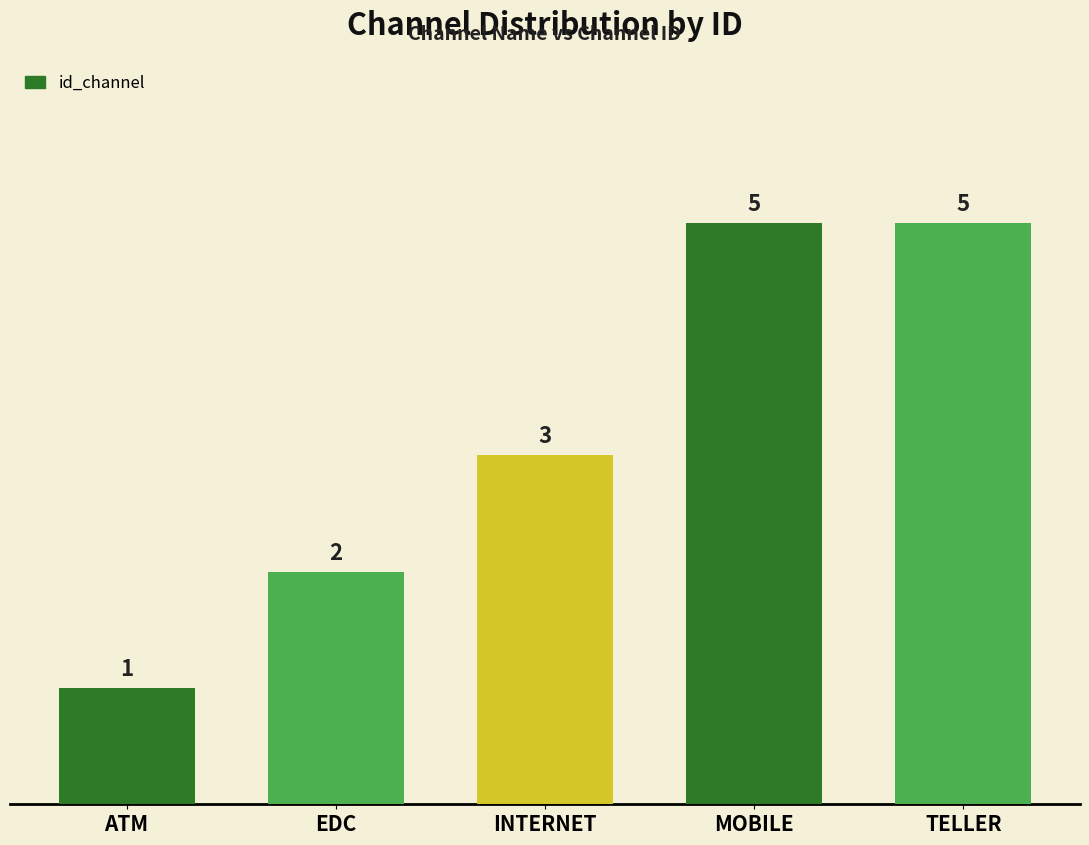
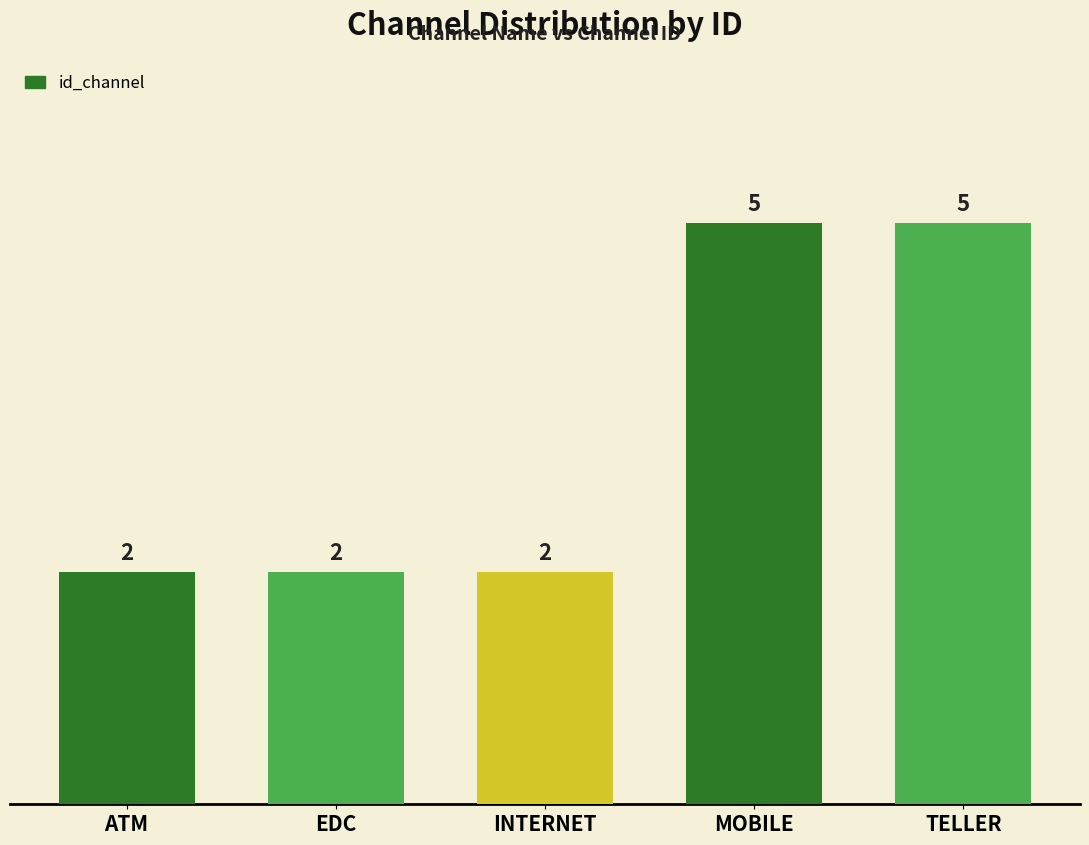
  {
-   "ATM": 1,
+   "ATM": 2,
    "EDC": 2,
-   "INTERNET": 3,
+   "INTERNET": 2,
    "MOBILE": 5,
    "TELLER": 5
  }
